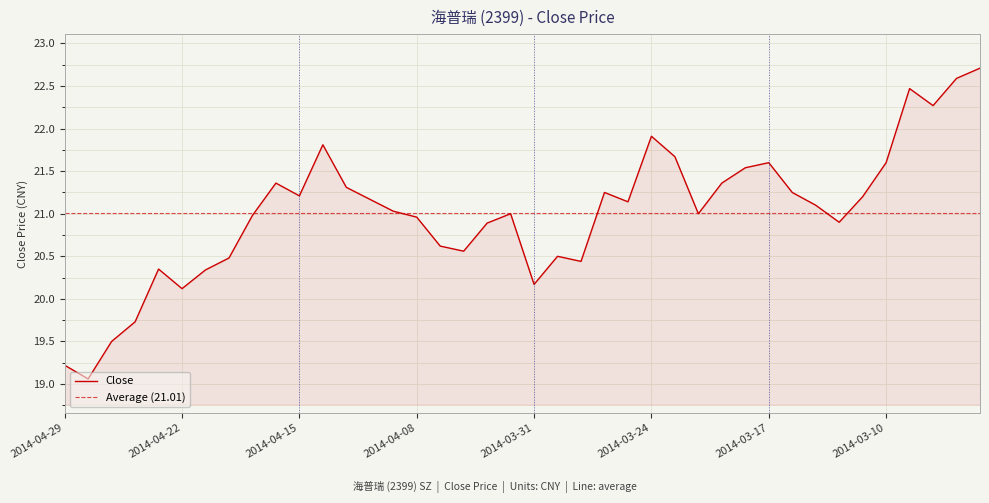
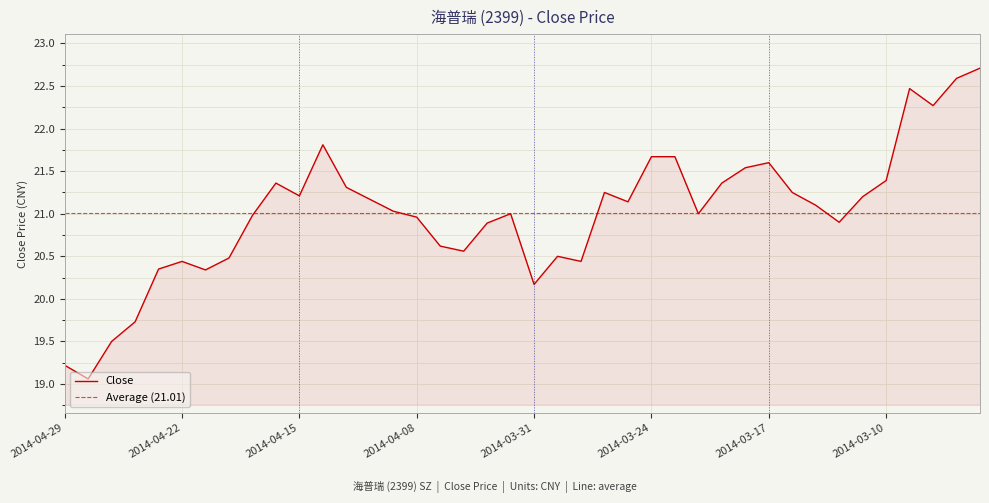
  {
    "2014-04-29": 19.2,
-   "2014-04-22": 20.1,
+   "2014-04-22": 20.4,
    "2014-04-15": 21.2,
    "2014-04-08": 21.0,
    "2014-03-31": 20.2,
-   "2014-03-24": 21.9,
+   "2014-03-24": 21.7,
    "2014-03-17": 21.6,
-   "2014-03-10": 21.6
+   "2014-03-10": 21.4
  }
